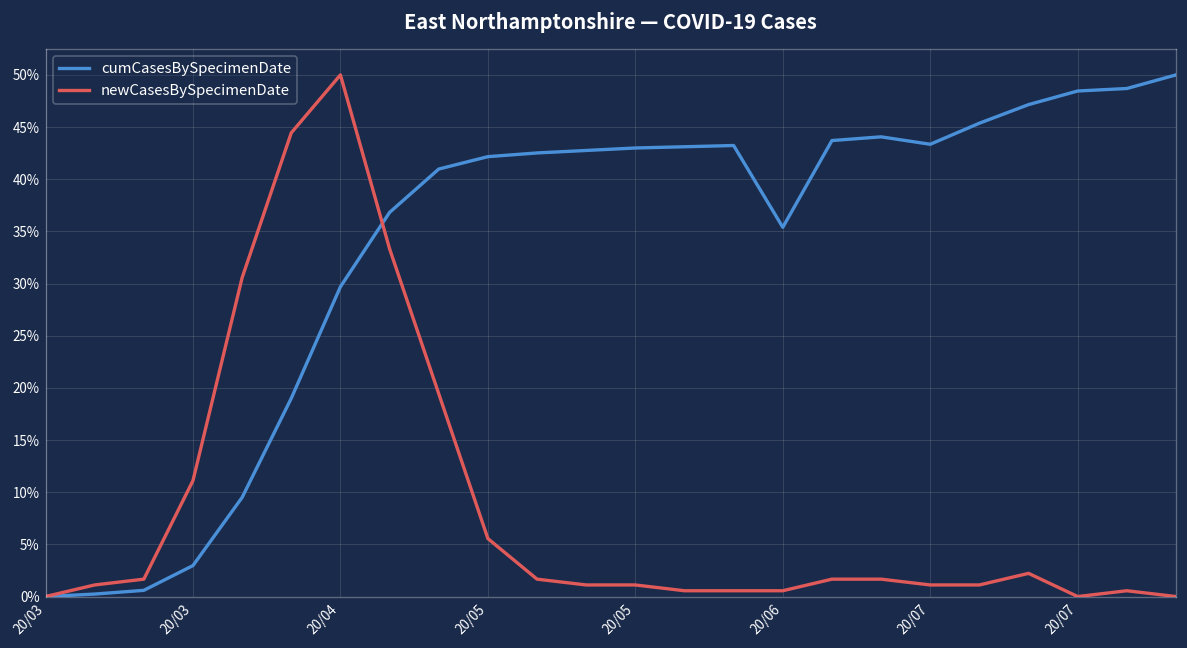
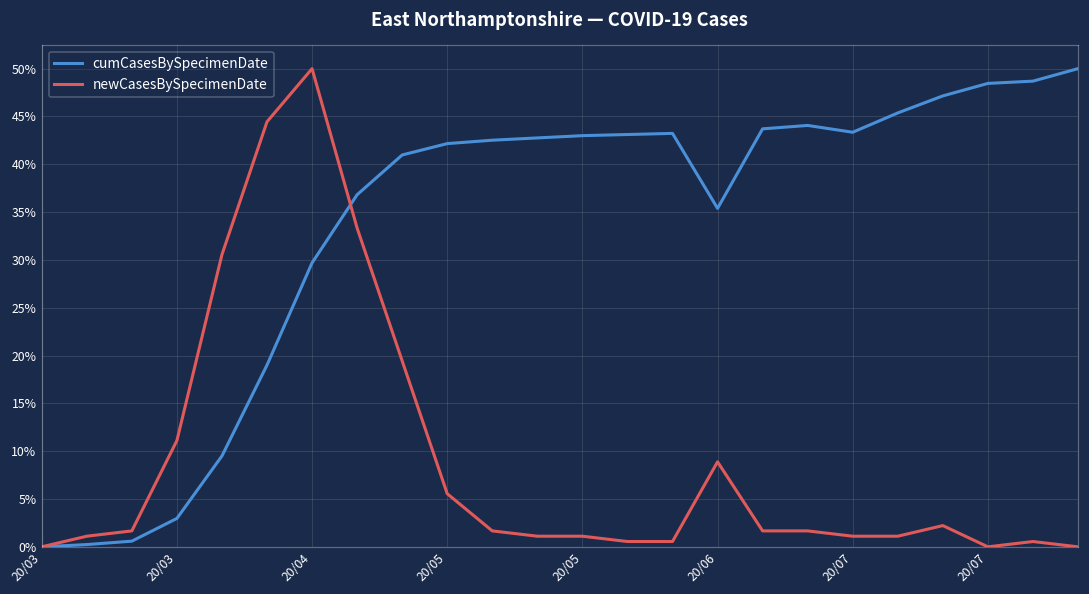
  {
    "cumCasesBySpecimenDate": {
      "20/04": "30%",
      "20/06": "35%"
    },
    "newCasesBySpecimenDate": {
      "20/04": "50%",
-     "20/06": "1%"
+     "20/06": "9%"
    }
  }
